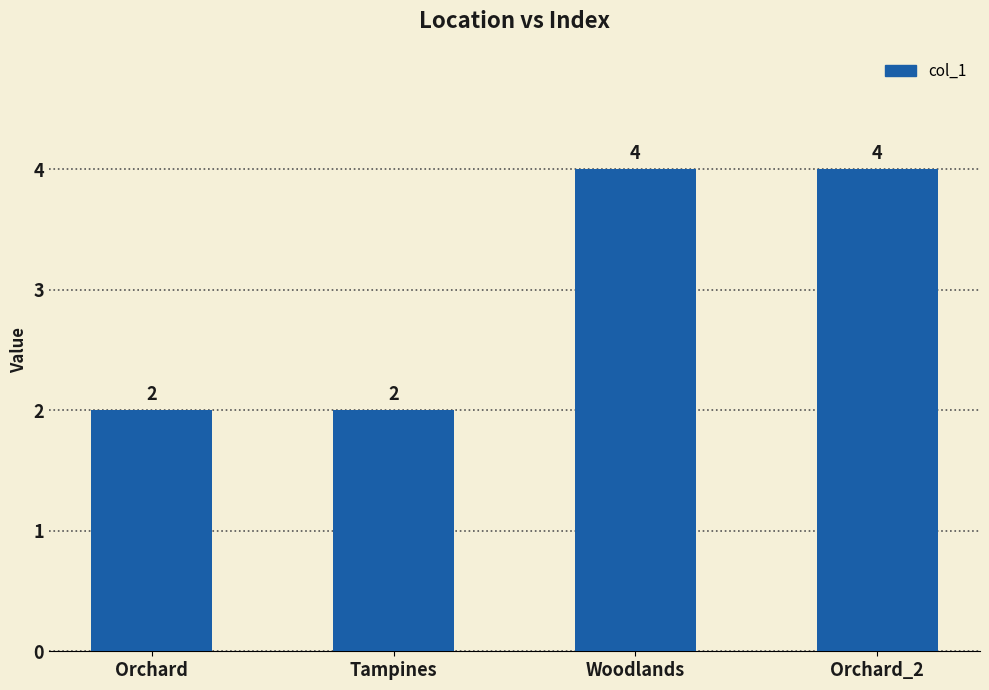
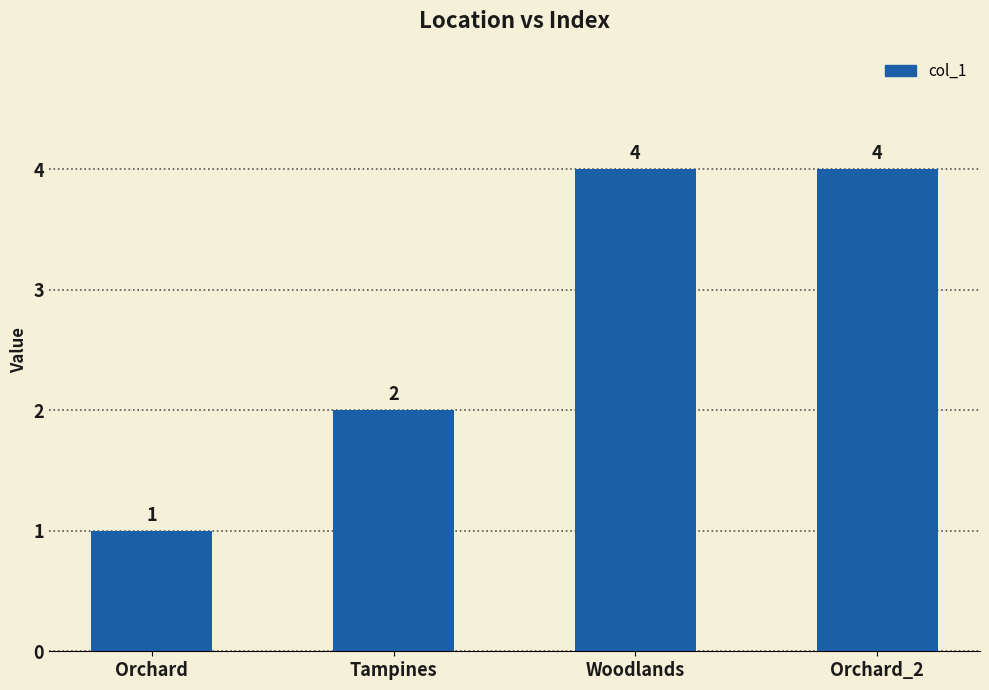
  {
-   "Orchard": 2,
+   "Orchard": 1,
    "Tampines": 2,
    "Woodlands": 4,
    "Orchard_2": 4
  }
